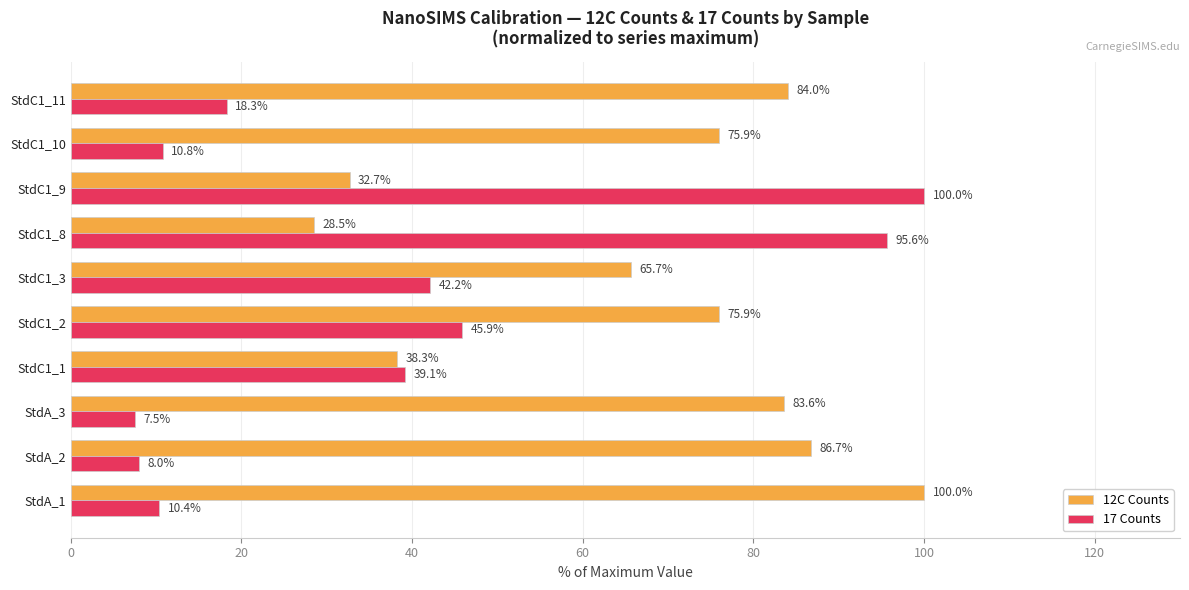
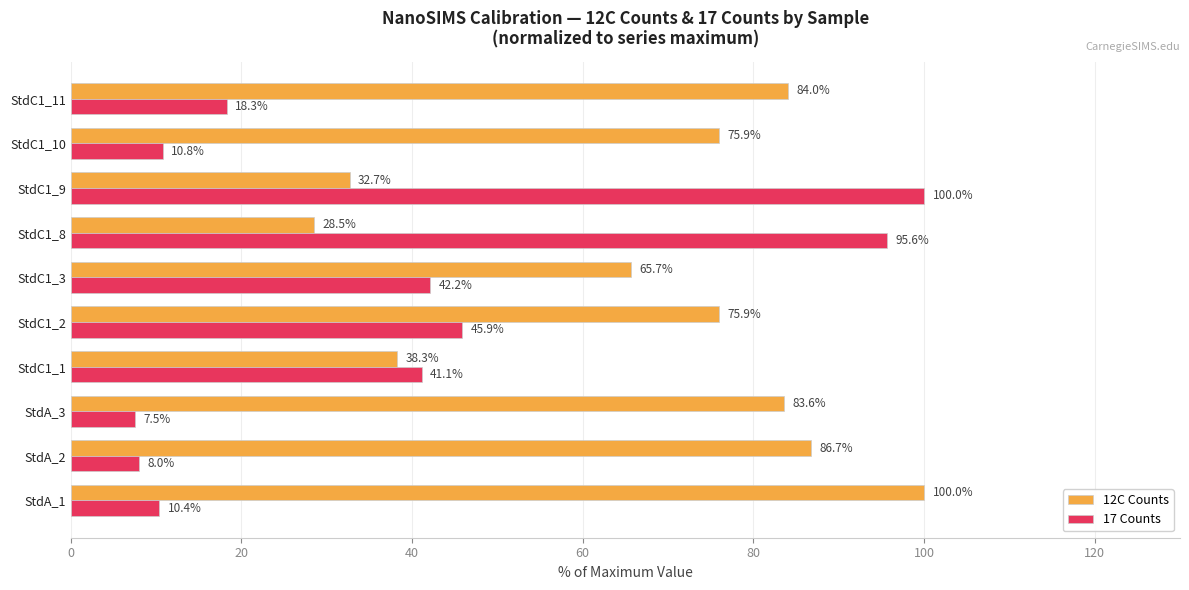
  {
    "12C Counts": {
      "StdC1_11": "84.0%",
      "StdC1_10": "75.9%",
      "StdC1_9": "32.7%",
      "StdC1_8": "28.5%",
      "StdC1_3": "65.7%",
      "StdC1_2": "75.9%",
      "StdC1_1": "38.3%",
      "StdA_3": "83.6%",
      "StdA_2": "86.7%",
      "StdA_1": "100.0%"
    },
    "17 Counts": {
      "StdC1_11": "18.3%",
      "StdC1_10": "10.8%",
      "StdC1_9": "100.0%",
      "StdC1_8": "95.6%",
      "StdC1_3": "42.2%",
      "StdC1_2": "45.9%",
-     "StdC1_1": "39.1%",
+     "StdC1_1": "41.1%",
      "StdA_3": "7.5%",
      "StdA_2": "8.0%",
      "StdA_1": "10.4%"
    }
  }
